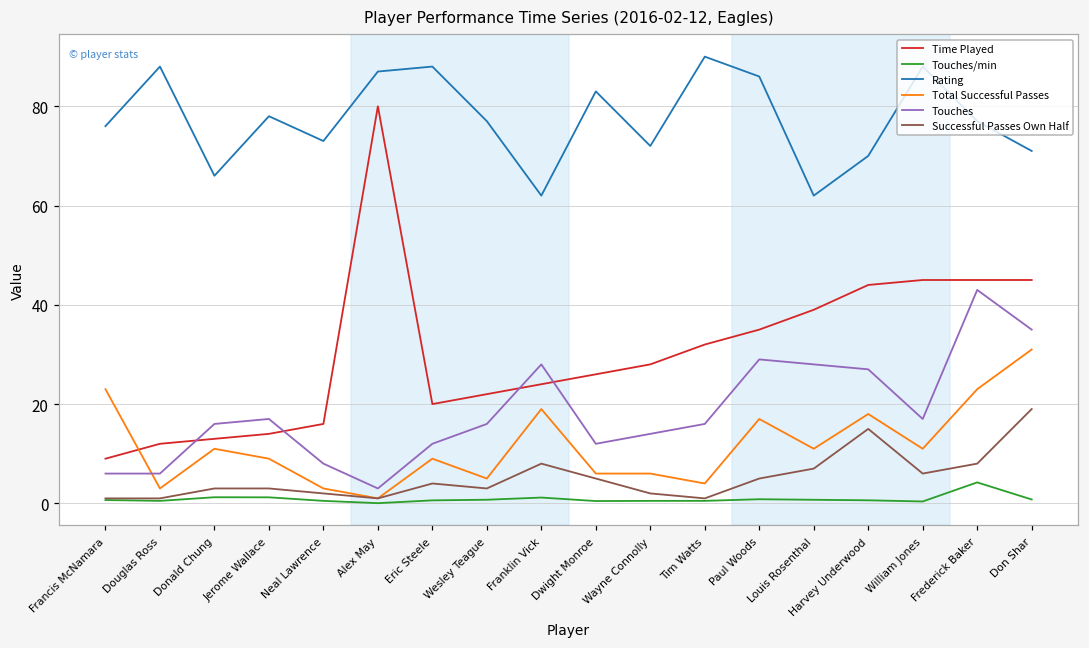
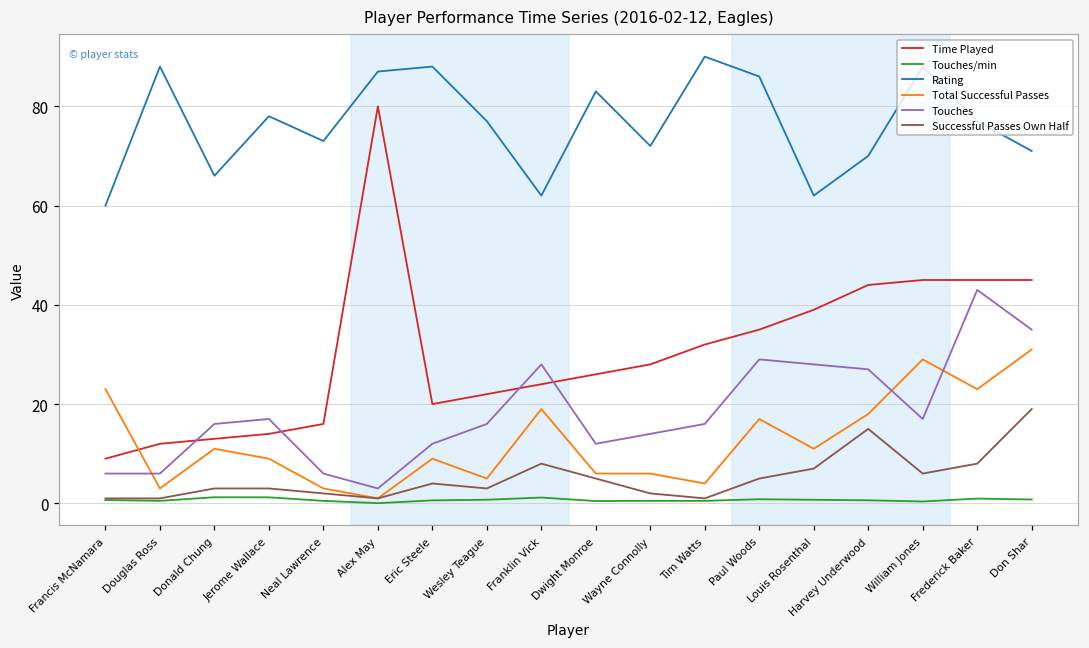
  {
    "Time Played": {
      "Francis McNamara": 9,
      "Douglas Ross": 12,
      "Donald Chung": 13,
      "Jerome Wallace": 14,
      "Neal Lawrence": 16,
      "Alex May": 80,
      "Eric Steele": 20,
      "Wesley Teague": 22,
      "Franklin Vick": 24,
      "Dwight Monroe": 26,
      "Wayne Connolly": 28,
      "Tim Watts": 32,
      "Paul Woods": 35,
      "Louis Rosenthal": 39,
      "Harvey Underwood": 44,
      "William Jones": 45,
      "Frederick Baker": 45,
      "Don Shar": 45
    },
    "Touches/min": {
      "Donald Chung": 1,
      "Jerome Wallace": 1,
      "Neal Lawrence": 1,
      "Alex May": 0,
      "Eric Steele": 1,
      "Wesley Teague": 1,
      "Franklin Vick": 1,
      "Dwight Monroe": 0,
      "Wayne Connolly": 1,
      "Paul Woods": 1,
      "Louis Rosenthal": 1,
      "Harvey Underwood": 1,
      "William Jones": 0,
-     "Frederick Baker": 4,
+     "Frederick Baker": 1,
      "Don Shar": 1
    },
    "Rating": {
-     "Francis McNamara": 76,
+     "Francis McNamara": 60,
      "Douglas Ross": 88,
      "Donald Chung": 66,
      "Jerome Wallace": 78,
      "Neal Lawrence": 73,
      "Alex May": 87,
      "Eric Steele": 88,
      "Wesley Teague": 77,
      "Franklin Vick": 62,
      "Dwight Monroe": 83,
      "Wayne Connolly": 72,
      "Tim Watts": 90,
      "Paul Woods": 86,
      "Louis Rosenthal": 62,
      "Harvey Underwood": 70,
      "Don Shar": 71
    },
    "Total Successful Passes": {
      "Francis McNamara": 23,
      "Douglas Ross": 3,
      "Donald Chung": 11,
      "Jerome Wallace": 9,
      "Neal Lawrence": 3,
      "Eric Steele": 9,
      "Wesley Teague": 5,
      "Franklin Vick": 19,
      "Dwight Monroe": 6,
      "Wayne Connolly": 6,
      "Tim Watts": 4,
      "Paul Woods": 17,
      "Louis Rosenthal": 11,
      "Harvey Underwood": 18,
-     "William Jones": 11,
+     "William Jones": 29,
      "Frederick Baker": 23,
      "Don Shar": 31
    },
    "Touches": {
      "Francis McNamara": 6,
      "Douglas Ross": 6,
      "Donald Chung": 16,
      "Jerome Wallace": 17,
-     "Neal Lawrence": 8,
+     "Neal Lawrence": 6,
      "Alex May": 3,
      "Eric Steele": 12,
      "Wesley Teague": 16,
      "Franklin Vick": 28,
      "Dwight Monroe": 12,
      "Wayne Connolly": 14,
      "Tim Watts": 16,
      "Paul Woods": 29,
      "Louis Rosenthal": 28,
      "Harvey Underwood": 27,
      "William Jones": 17,
      "Frederick Baker": 43,
      "Don Shar": 35
    },
    "Successful Passes Own Half": {
      "Donald Chung": 3,
      "Jerome Wallace": 3,
      "Neal Lawrence": 2,
      "Eric Steele": 4,
      "Wesley Teague": 3,
      "Franklin Vick": 8,
      "Dwight Monroe": 5,
      "Wayne Connolly": 2,
      "Paul Woods": 5,
      "Louis Rosenthal": 7,
      "Harvey Underwood": 15,
      "William Jones": 6,
      "Frederick Baker": 8,
      "Don Shar": 19
    }
  }
